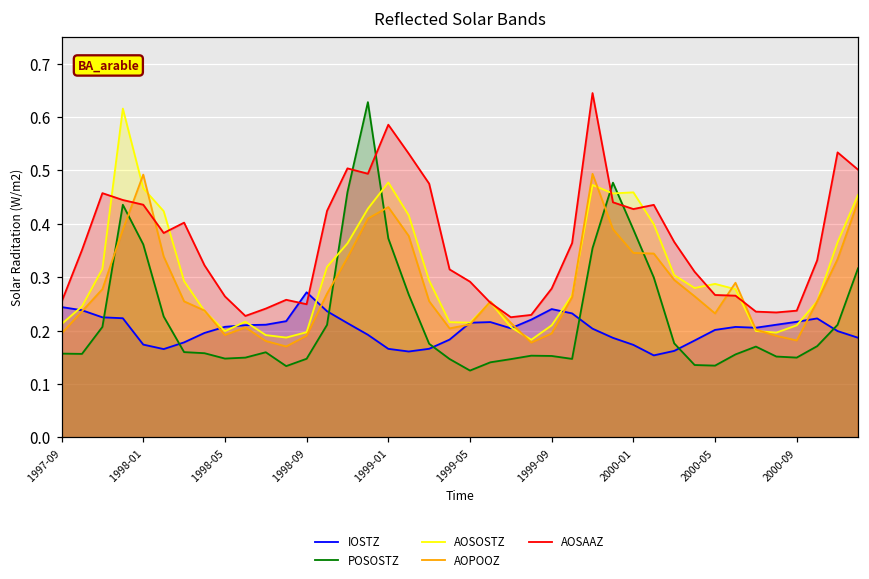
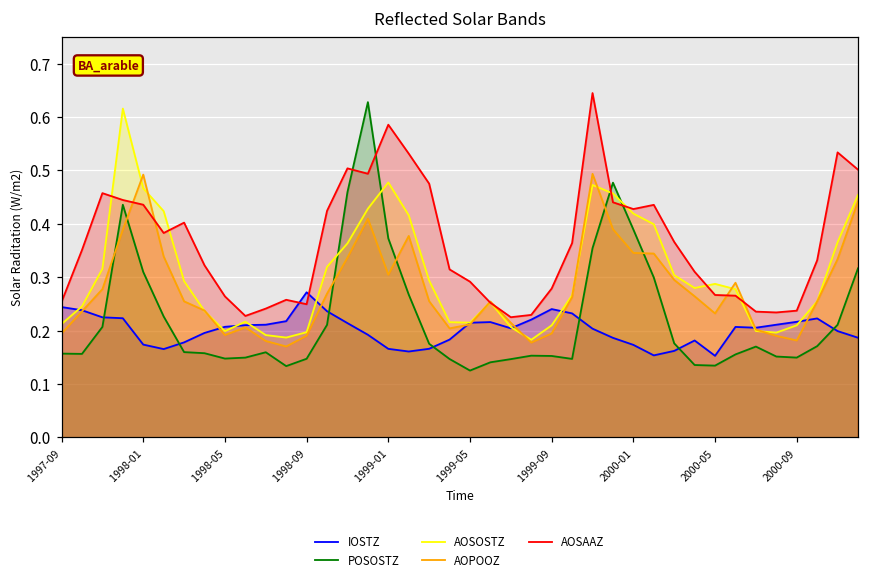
  {
    "IOSTZ": {
      "1997-09": 0.24,
      "1998-01": 0.17,
      "1998-05": 0.21,
      "1998-09": 0.27,
      "1999-01": 0.17,
      "1999-09": 0.24,
      "2000-01": 0.17,
-     "2000-05": 0.20,
+     "2000-05": 0.15,
      "2000-09": 0.22
    },
    "POSOSTZ": {
      "1997-09": 0.16,
-     "1998-01": 0.36,
+     "1998-01": 0.31,
      "1998-05": 0.15,
      "1998-09": 0.15,
      "1999-01": 0.37,
      "1999-05": 0.13,
      "1999-09": 0.15,
      "2000-01": 0.39,
      "2000-05": 0.13,
      "2000-09": 0.15
    },
    "AOSOSTZ": {
      "1997-09": 0.21,
      "1998-01": 0.47,
      "1998-05": 0.20,
      "1998-09": 0.20,
      "1999-01": 0.48,
      "1999-09": 0.21,
-     "2000-01": 0.46,
+     "2000-01": 0.42,
      "2000-05": 0.29,
      "2000-09": 0.21
    },
    "AOPOOZ": {
      "1997-09": 0.19,
      "1998-01": 0.49,
      "1998-05": 0.19,
      "1998-09": 0.19,
-     "1999-01": 0.43,
+     "1999-01": 0.30,
      "1999-09": 0.19,
      "2000-01": 0.35,
      "2000-05": 0.23,
      "2000-09": 0.18
    },
    "AOSAAZ": {
      "1997-09": 0.25,
      "1998-01": 0.44,
      "1998-05": 0.26,
      "1998-09": 0.25,
      "1999-01": 0.59,
      "1999-05": 0.29,
      "1999-09": 0.28,
      "2000-01": 0.43,
      "2000-05": 0.27,
      "2000-09": 0.24
    }
  }
